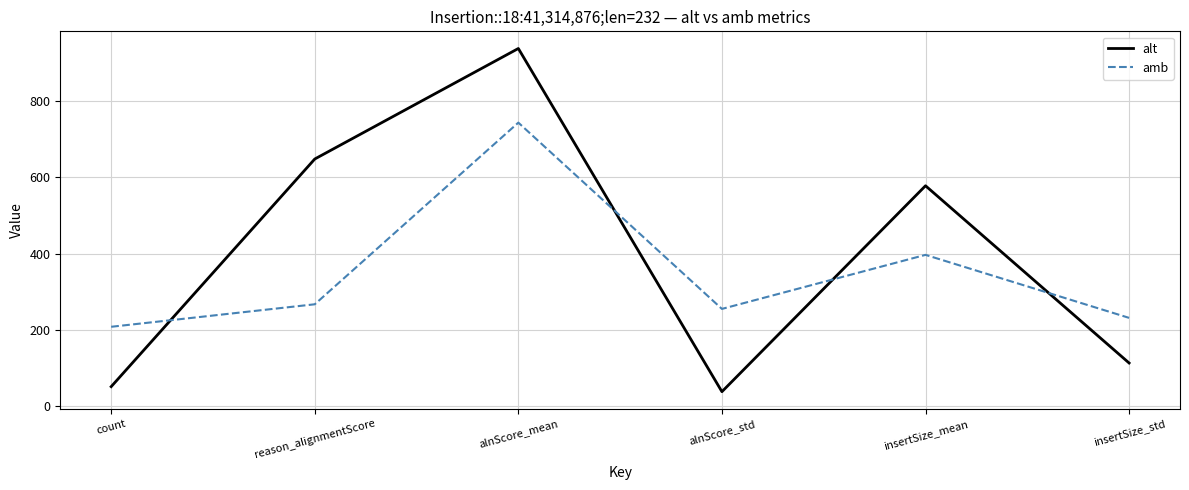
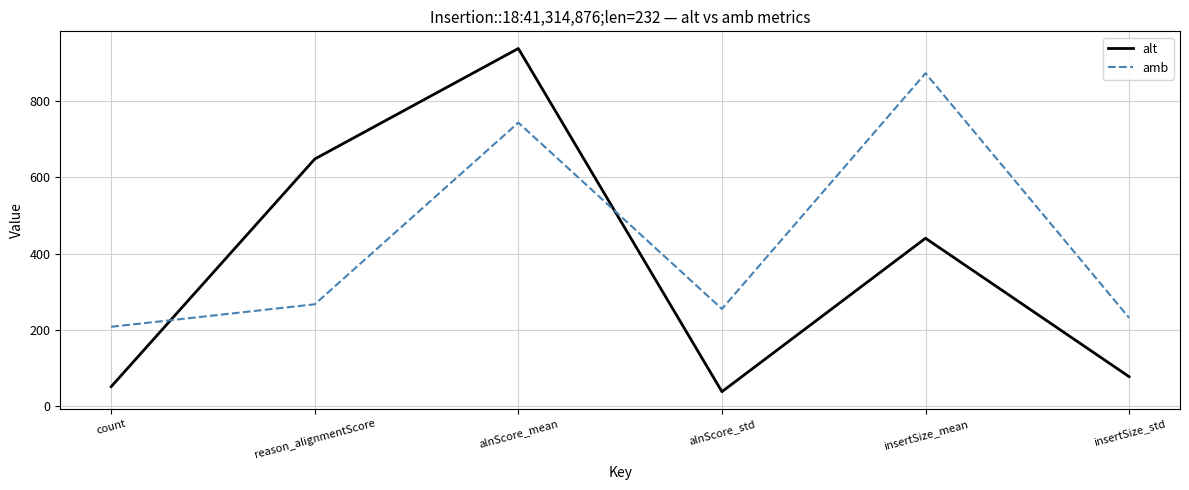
  {
    "alt": {
      "count": 50,
      "reason_alignmentScore": 650,
      "alnScore_mean": 940,
      "alnScore_std": 40,
-     "insertSize_mean": 580,
-     "insertSize_std": 110
+     "insertSize_mean": 440,
+     "insertSize_std": 80
    },
    "amb": {
      "count": 210,
      "reason_alignmentScore": 270,
      "alnScore_mean": 740,
      "alnScore_std": 250,
-     "insertSize_mean": 400,
+     "insertSize_mean": 870,
      "insertSize_std": 230
    }
  }
